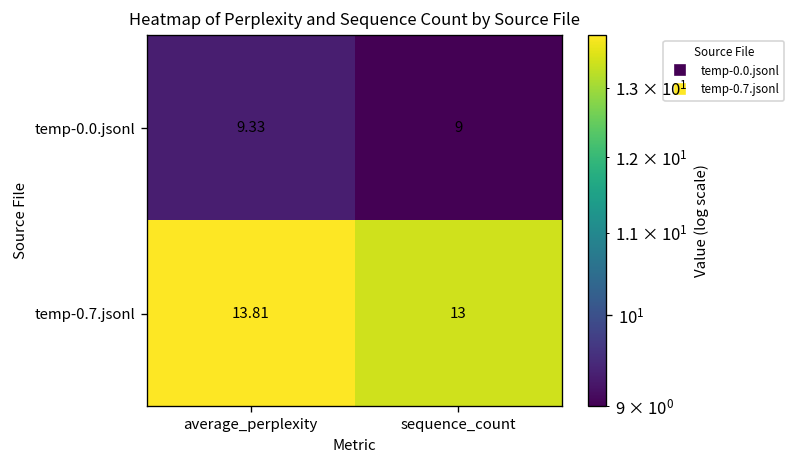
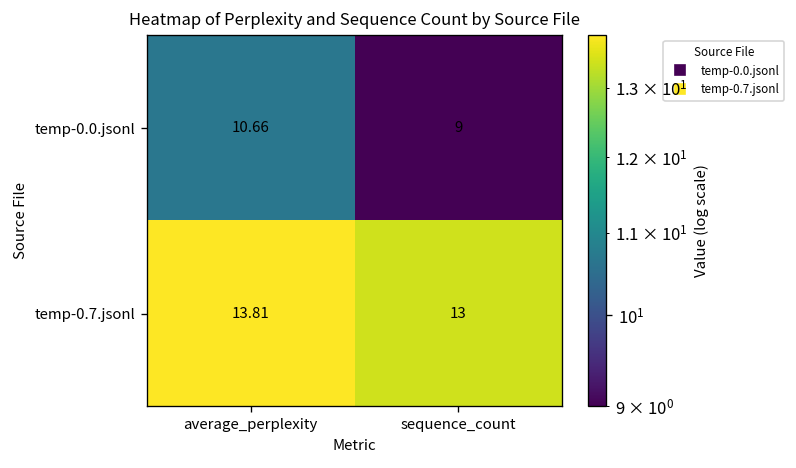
  {
    "temp-0.0.jsonl": {
-     "average_perplexity": 9.33,
+     "average_perplexity": 10.66,
      "sequence_count": 9
    },
    "temp-0.7.jsonl": {
      "average_perplexity": 13.81,
      "sequence_count": 13
    }
  }
